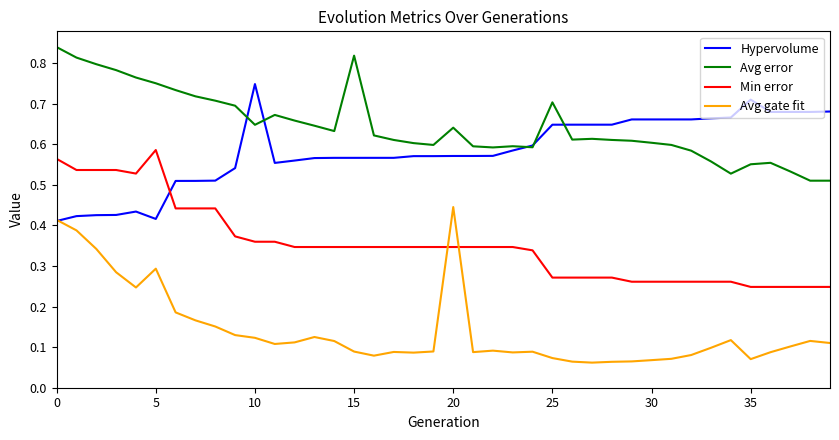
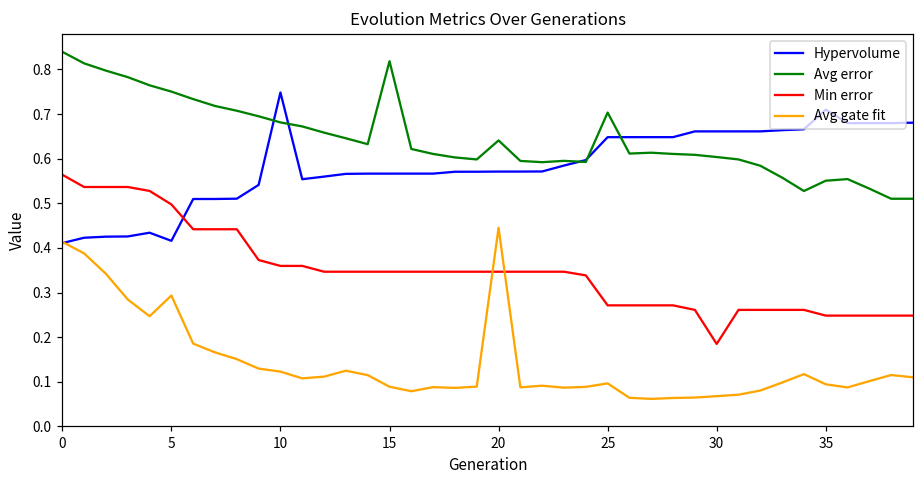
  {
    "Hypervolume": {
      "5": 0.42,
      "10": 0.75,
      "15": 0.57,
      "20": 0.57,
      "25": 0.65,
      "30": 0.66
    },
    "Avg error": {
      "0": 0.84,
      "5": 0.75,
-     "10": 0.65,
+     "10": 0.68,
      "15": 0.82,
      "20": 0.64,
      "25": 0.70,
      "30": 0.60,
      "35": 0.55
    },
    "Min error": {
      "0": 0.56,
-     "5": 0.59,
+     "5": 0.50,
      "10": 0.36,
      "15": 0.35,
      "20": 0.35,
      "25": 0.27,
-     "30": 0.26,
+     "30": 0.18,
      "35": 0.25
    },
    "Avg gate fit": {
      "5": 0.29,
      "10": 0.12,
      "15": 0.09,
      "20": 0.45,
-     "25": 0.07,
+     "25": 0.10,
      "30": 0.07,
-     "35": 0.07
+     "35": 0.09
    }
  }
